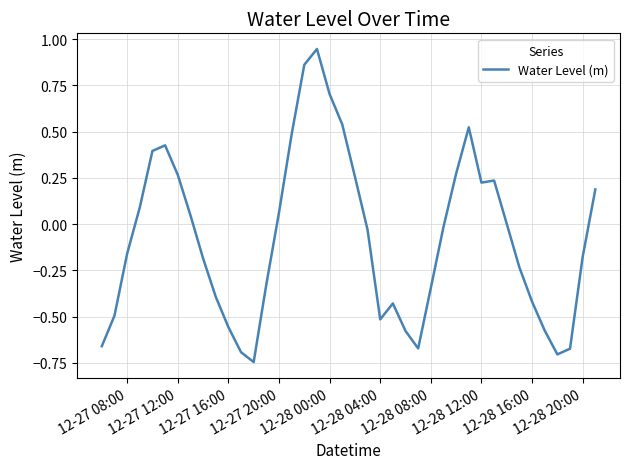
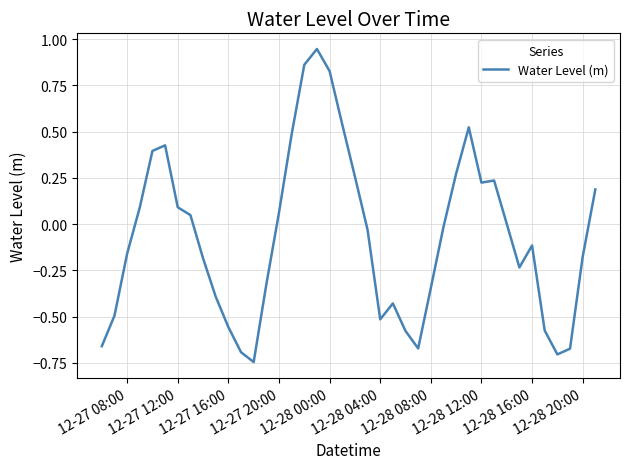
  {
    "12-27 08:00": -0.16,
-   "12-27 12:00": 0.27,
+   "12-27 12:00": 0.09,
    "12-27 16:00": -0.56,
    "12-27 20:00": 0.06,
-   "12-28 00:00": 0.70,
+   "12-28 00:00": 0.83,
    "12-28 04:00": -0.51,
    "12-28 08:00": -0.35,
    "12-28 12:00": 0.22,
-   "12-28 16:00": -0.42,
+   "12-28 16:00": -0.12,
    "12-28 20:00": -0.18
  }
